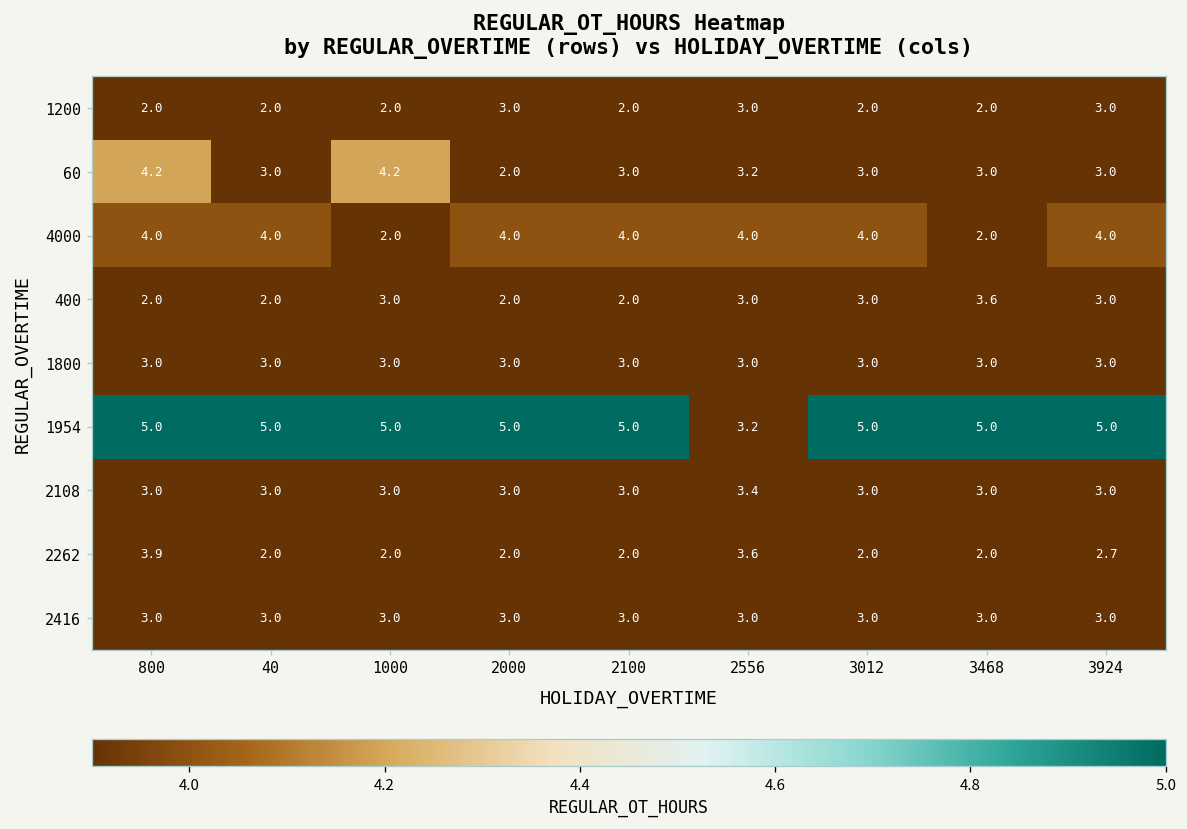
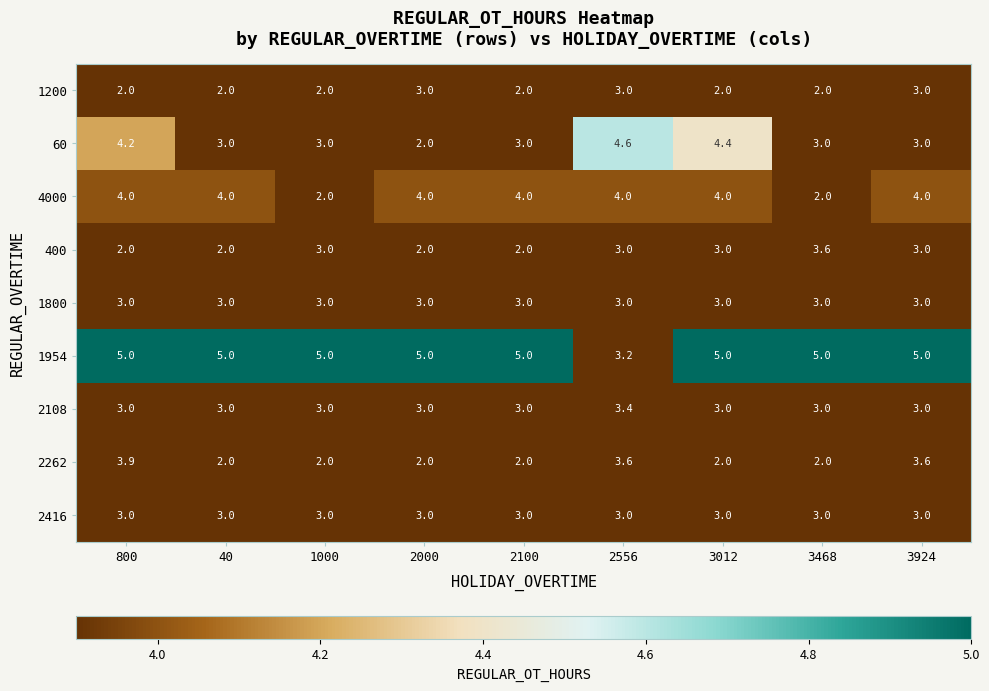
  {
    "1200": {
      "800": 2.0,
      "40": 2.0,
      "1000": 2.0,
      "2000": 3.0,
      "2100": 2.0,
      "2556": 3.0,
      "3012": 2.0,
      "3468": 2.0,
      "3924": 3.0
    },
    "60": {
      "800": 4.2,
      "40": 3.0,
-     "1000": 4.2,
+     "1000": 3.0,
      "2000": 2.0,
      "2100": 3.0,
-     "2556": 3.2,
-     "3012": 3.0,
+     "2556": 4.6,
+     "3012": 4.4,
      "3468": 3.0,
      "3924": 3.0
    },
    "4000": {
      "800": 4.0,
      "40": 4.0,
      "1000": 2.0,
      "2000": 4.0,
      "2100": 4.0,
      "2556": 4.0,
      "3012": 4.0,
      "3468": 2.0,
      "3924": 4.0
    },
    "400": {
      "800": 2.0,
      "40": 2.0,
      "1000": 3.0,
      "2000": 2.0,
      "2100": 2.0,
      "2556": 3.0,
      "3012": 3.0,
      "3468": 3.6,
      "3924": 3.0
    },
    "1800": {
      "800": 3.0,
      "40": 3.0,
      "1000": 3.0,
      "2000": 3.0,
      "2100": 3.0,
      "2556": 3.0,
      "3012": 3.0,
      "3468": 3.0,
      "3924": 3.0
    },
    "1954": {
      "800": 5.0,
      "40": 5.0,
      "1000": 5.0,
      "2000": 5.0,
      "2100": 5.0,
      "2556": 3.2,
      "3012": 5.0,
      "3468": 5.0,
      "3924": 5.0
    },
    "2108": {
      "800": 3.0,
      "40": 3.0,
      "1000": 3.0,
      "2000": 3.0,
      "2100": 3.0,
      "2556": 3.4,
      "3012": 3.0,
      "3468": 3.0,
      "3924": 3.0
    },
    "2262": {
      "800": 3.9,
      "40": 2.0,
      "1000": 2.0,
      "2000": 2.0,
      "2100": 2.0,
      "2556": 3.6,
      "3012": 2.0,
      "3468": 2.0,
-     "3924": 2.7
+     "3924": 3.6
    },
    "2416": {
      "800": 3.0,
      "40": 3.0,
      "1000": 3.0,
      "2000": 3.0,
      "2100": 3.0,
      "2556": 3.0,
      "3012": 3.0,
      "3468": 3.0,
      "3924": 3.0
    }
  }
